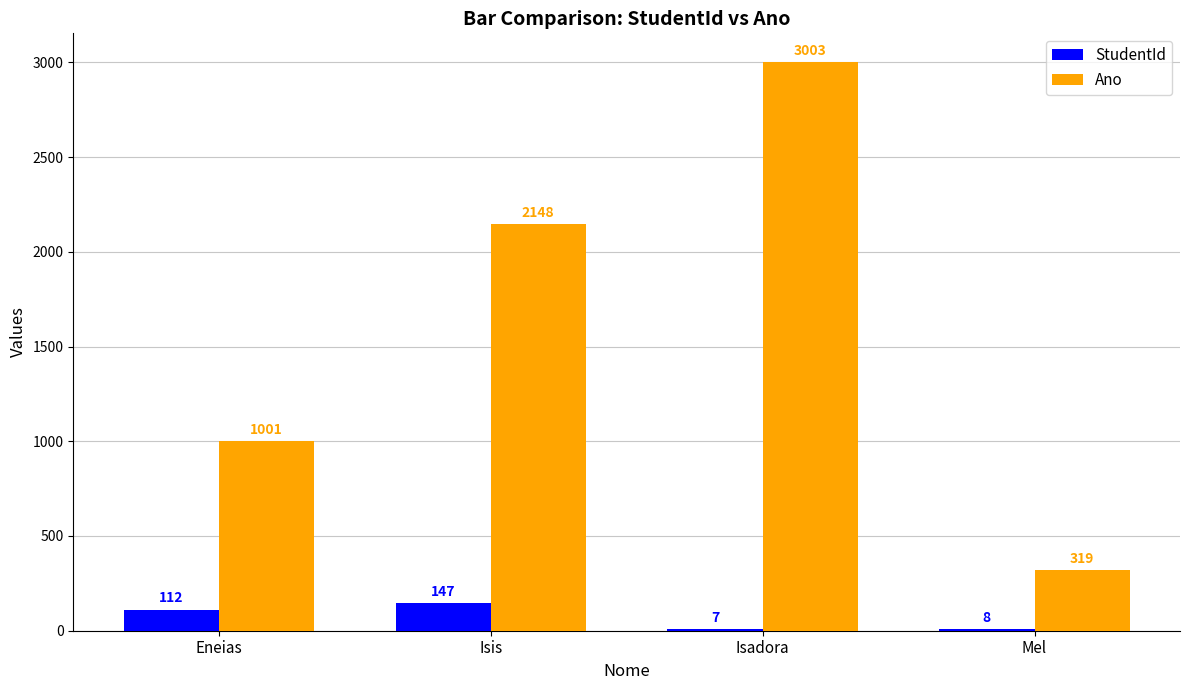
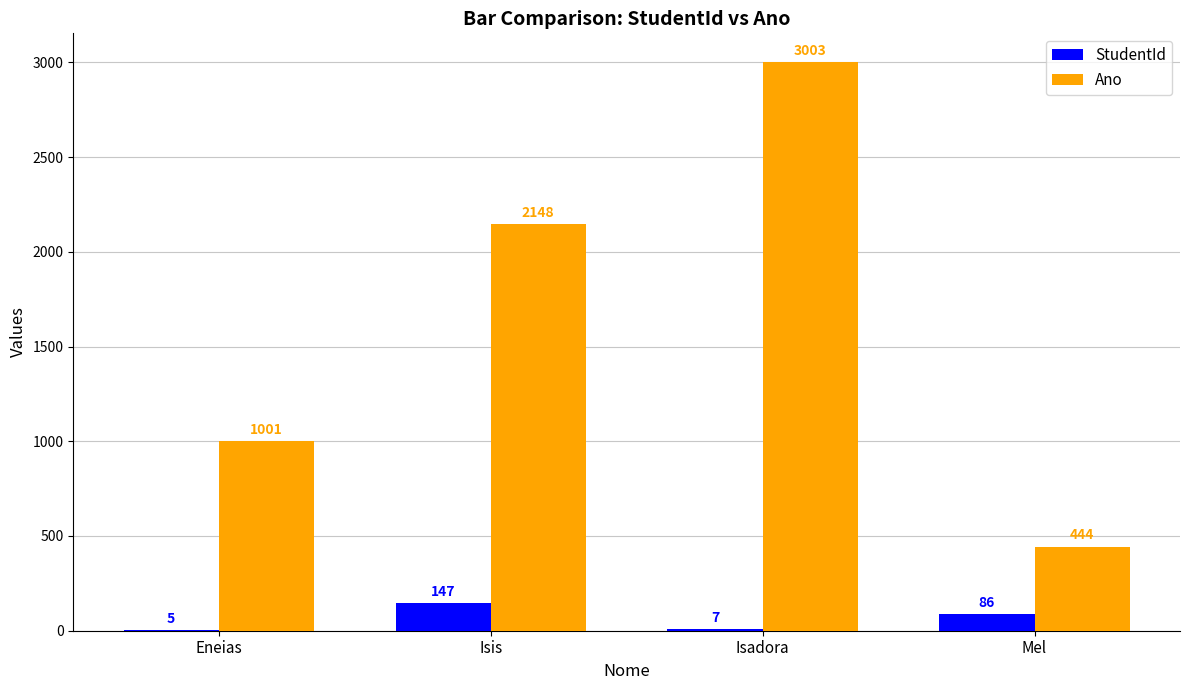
  {
    "StudentId": {
-     "Eneias": 112,
+     "Eneias": 5,
      "Isis": 147,
      "Isadora": 7,
-     "Mel": 8
+     "Mel": 86
    },
    "Ano": {
      "Eneias": 1001,
      "Isis": 2148,
      "Isadora": 3003,
-     "Mel": 319
+     "Mel": 444
    }
  }
